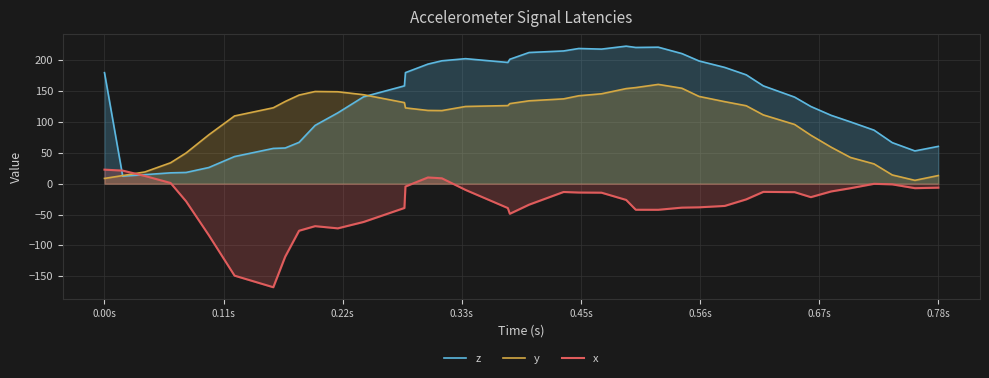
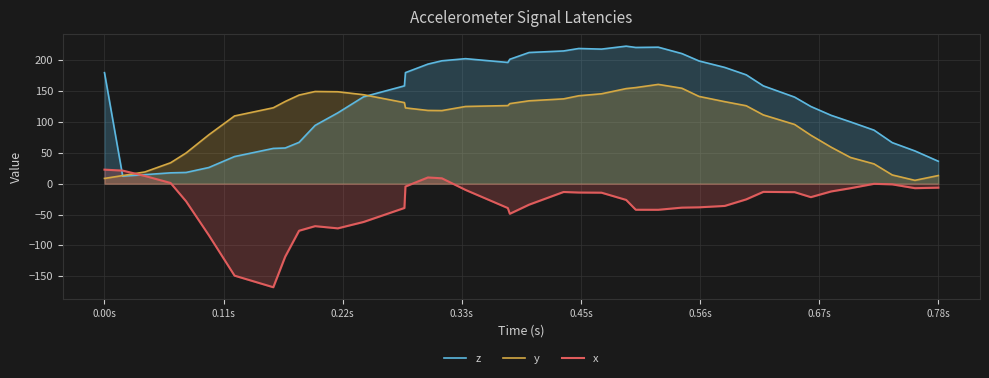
  {
    "z": {
      "0.00s": 180,
-     "0.78s": 60
+     "0.78s": 40
    },
    "y": {
      "0.00s": 10,
      "0.78s": 10
    }
  }
